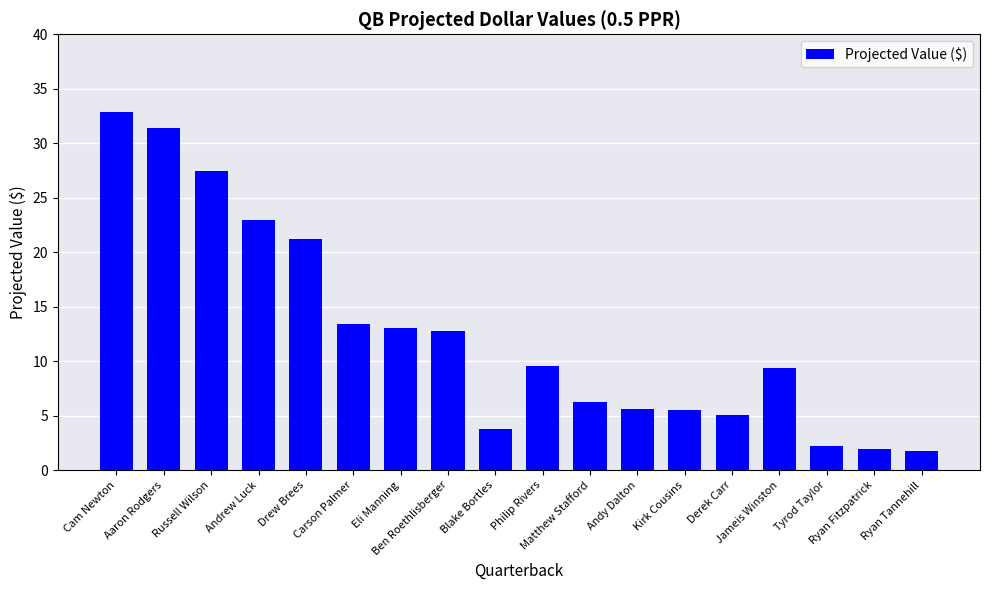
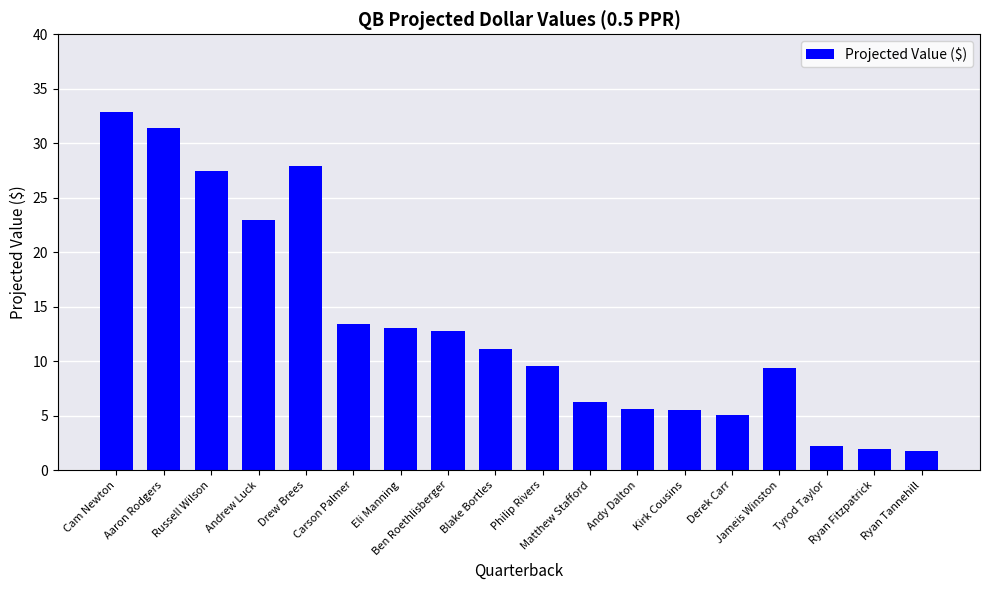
  {
    "Cam Newton": 32.9,
    "Aaron Rodgers": 31.4,
    "Russell Wilson": 27.5,
    "Andrew Luck": 23.0,
-   "Drew Brees": 21.2,
+   "Drew Brees": 27.9,
    "Carson Palmer": 13.5,
    "Eli Manning": 13.0,
    "Ben Roethlisberger": 12.8,
-   "Blake Bortles": 3.8,
+   "Blake Bortles": 11.1,
    "Philip Rivers": 9.6,
    "Matthew Stafford": 6.3,
    "Andy Dalton": 5.7,
    "Kirk Cousins": 5.5,
    "Derek Carr": 5.1,
    "Jameis Winston": 9.4,
    "Tyrod Taylor": 2.2,
    "Ryan Fitzpatrick": 2.0,
    "Ryan Tannehill": 1.8
  }
